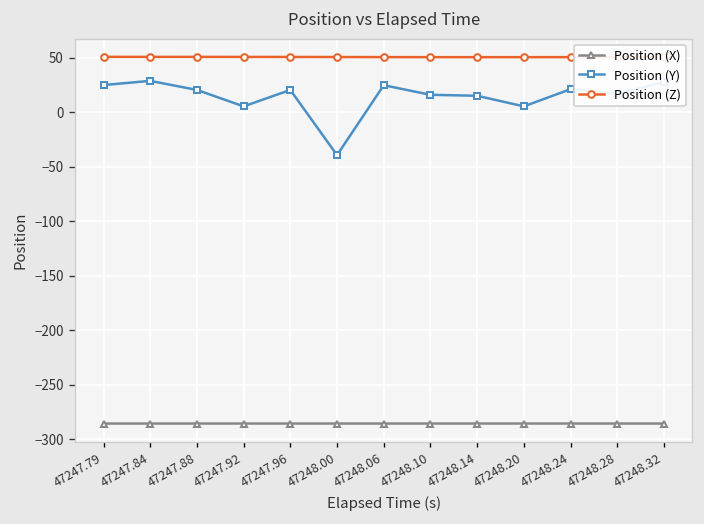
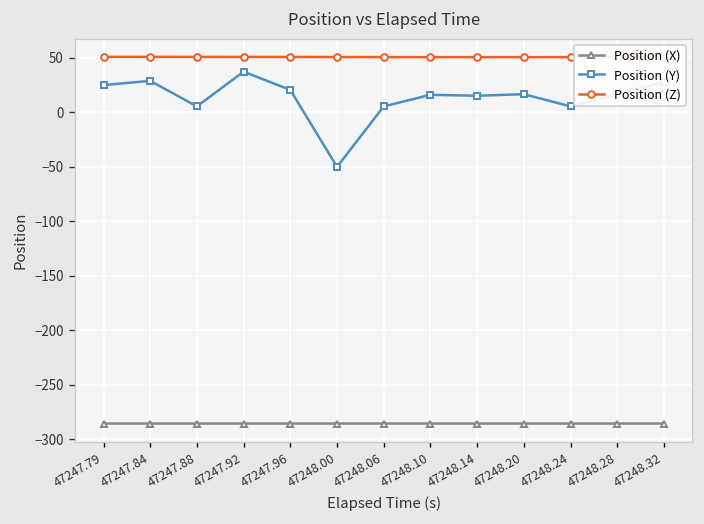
  {
    "Position (X)": {
      "47247.79": -290,
      "47247.84": -290,
      "47247.88": -290,
      "47247.92": -290,
      "47247.96": -290,
      "47248.00": -290,
      "47248.06": -290,
      "47248.10": -290,
      "47248.14": -290,
      "47248.20": -290,
      "47248.24": -290,
      "47248.28": -290,
      "47248.32": -290
    },
    "Position (Y)": {
      "47247.79": 30,
      "47247.84": 30,
-     "47247.88": 20,
-     "47247.92": 10,
+     "47247.88": 10,
+     "47247.92": 40,
      "47247.96": 20,
-     "47248.00": -40,
-     "47248.06": 20,
+     "47248.00": -50,
+     "47248.06": 10,
      "47248.10": 20,
      "47248.14": 20,
-     "47248.20": 10,
-     "47248.24": 20
+     "47248.20": 20,
+     "47248.24": 10
    },
    "Position (Z)": {
      "47247.79": 50,
      "47247.84": 50,
      "47247.88": 50,
      "47247.92": 50,
      "47247.96": 50,
      "47248.00": 50,
      "47248.06": 50,
      "47248.10": 50,
      "47248.14": 50,
      "47248.20": 50,
      "47248.24": 50
    }
  }
